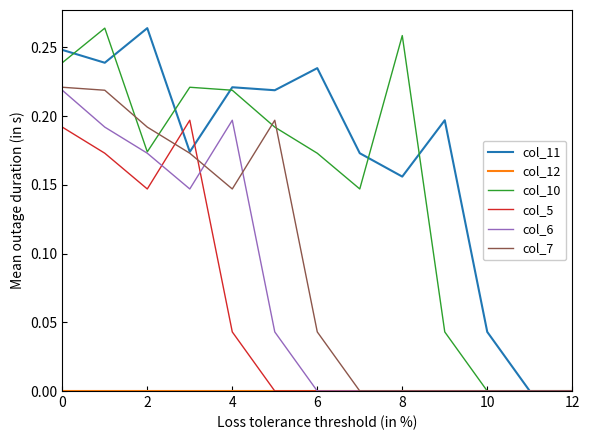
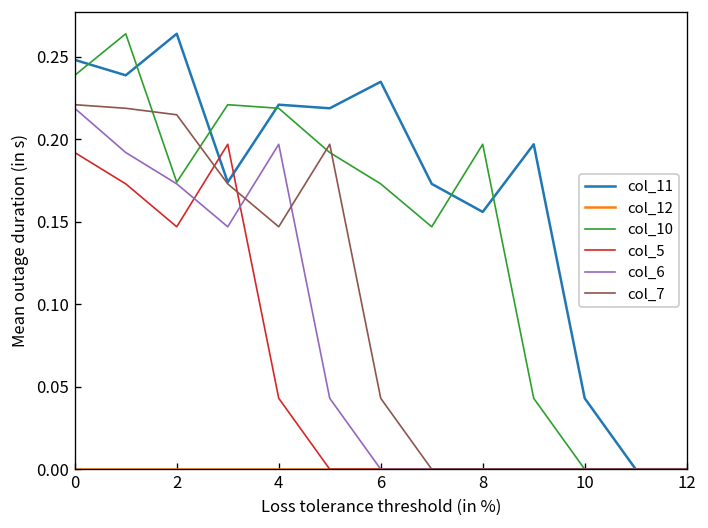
  {
    "col_11": {
      "0": 0.248,
      "2": 0.264,
      "4": 0.221,
      "6": 0.235,
      "8": 0.156,
      "10": 0.043
    },
    "col_12": {
      "0": 0.000,
      "2": 0.000,
      "4": 0.000
    },
    "col_10": {
      "0": 0.239,
      "4": 0.219,
      "6": 0.173,
-     "8": 0.259
+     "8": 0.197
    },
    "col_5": {
      "0": 0.192,
      "2": 0.147,
      "4": 0.043
    },
    "col_6": {
      "0": 0.219,
      "4": 0.197
    },
    "col_7": {
      "0": 0.221,
-     "2": 0.192,
+     "2": 0.215,
      "4": 0.147,
      "6": 0.043
    }
  }
